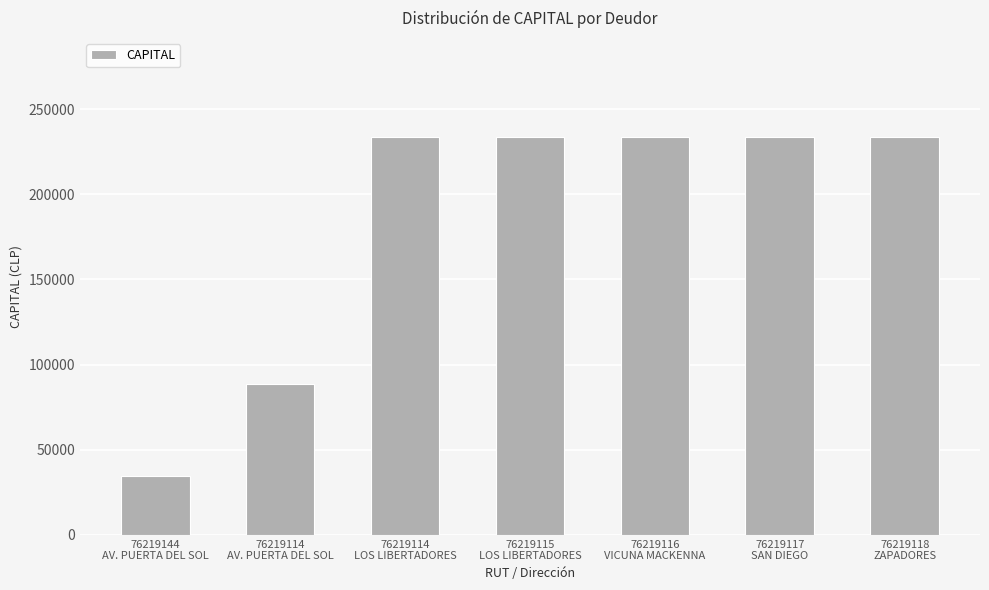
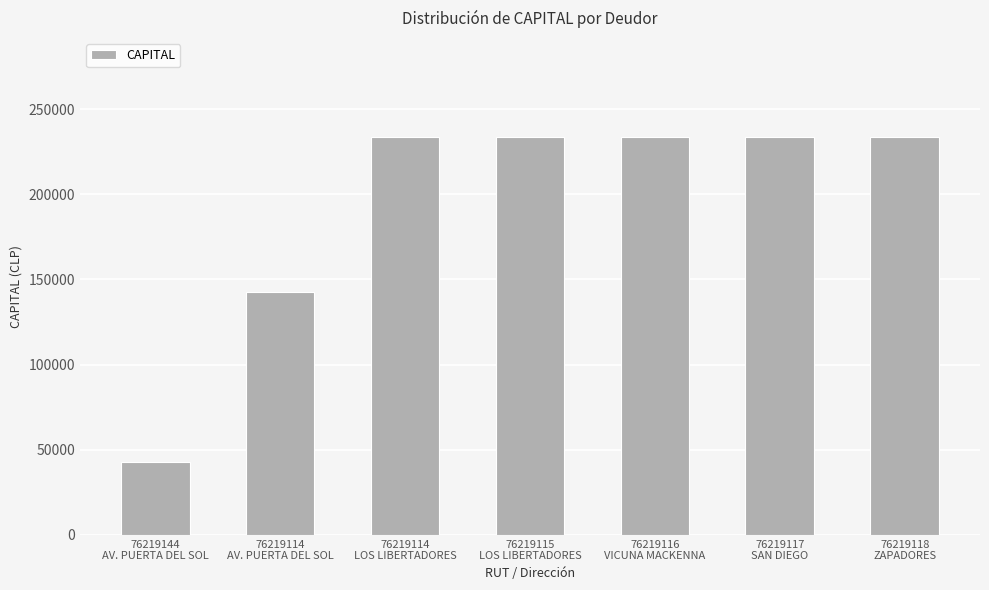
  {
-   "76219144 AV. PUERTA DEL SOL": 35000,
-   "76219114 AV. PUERTA DEL SOL": 89000,
+   "76219144 AV. PUERTA DEL SOL": 43000,
+   "76219114 AV. PUERTA DEL SOL": 143000,
    "76219114 LOS LIBERTADORES": 233000,
    "76219115 LOS LIBERTADORES": 233000,
    "76219116 VICUNA MACKENNA": 233000,
    "76219117 SAN DIEGO": 233000,
    "76219118 ZAPADORES": 233000
  }
